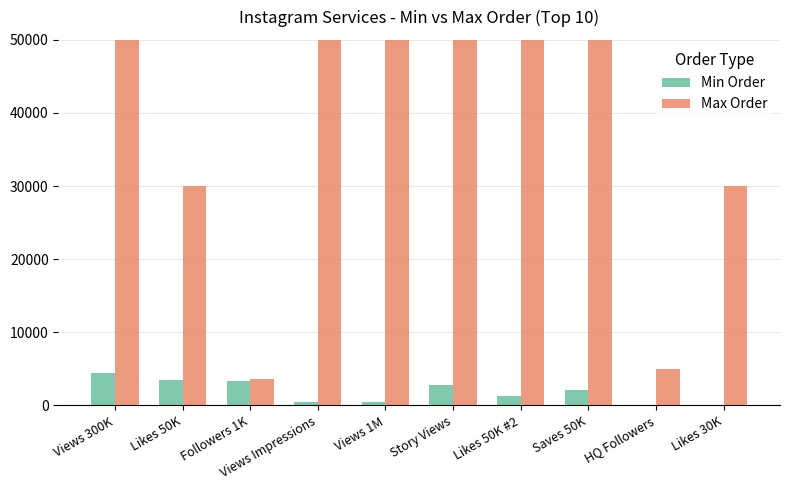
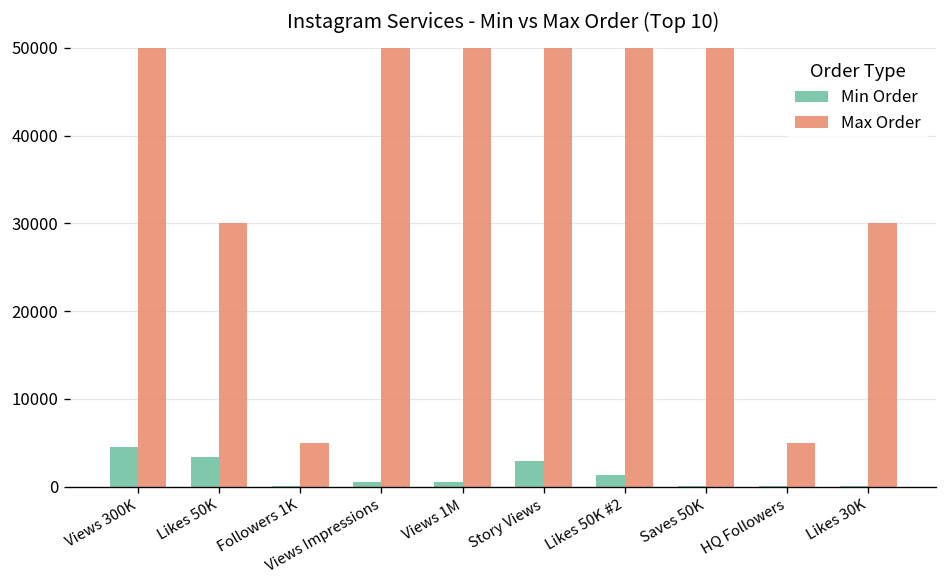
  {
    "Min Order": {
      "Views 300K": 4000,
      "Likes 50K": 3000,
-     "Followers 1K": 3000,
+     "Followers 1K": 0,
      "Views Impressions": 1000,
      "Views 1M": 1000,
      "Story Views": 3000,
      "Likes 50K #2": 1000,
-     "Saves 50K": 2000
+     "Saves 50K": 0
    },
    "Max Order": {
      "Likes 50K": 30000,
-     "Followers 1K": 4000,
+     "Followers 1K": 5000,
      "Likes 50K #2": 50000,
      "Saves 50K": 50000,
      "HQ Followers": 5000,
      "Likes 30K": 30000
    }
  }
